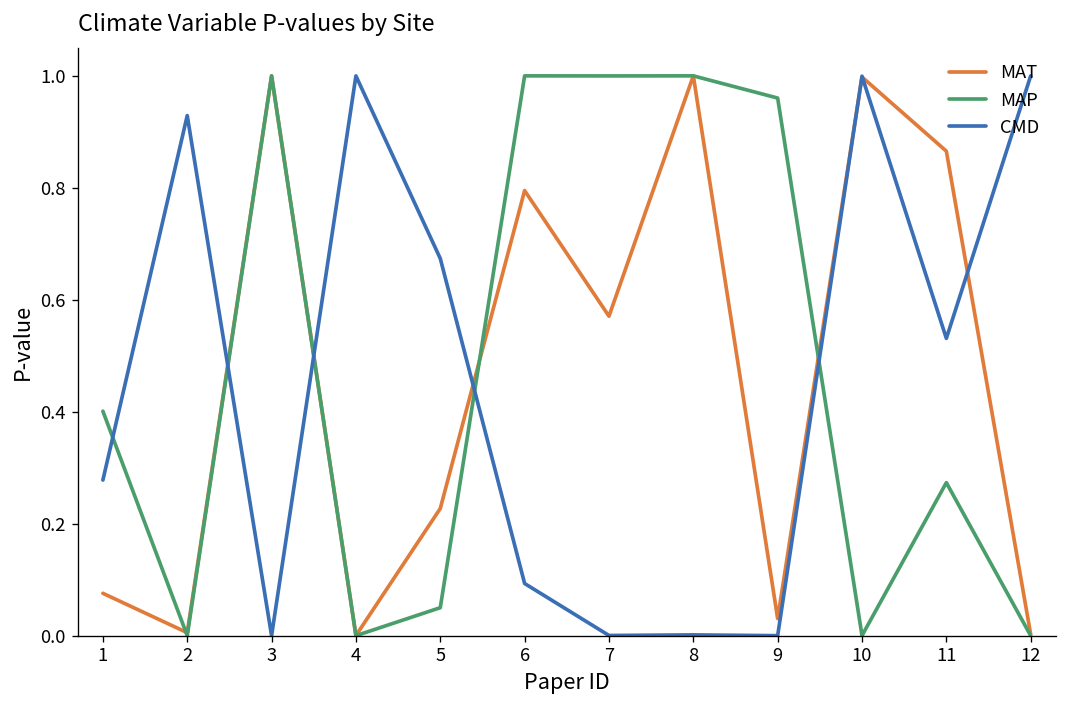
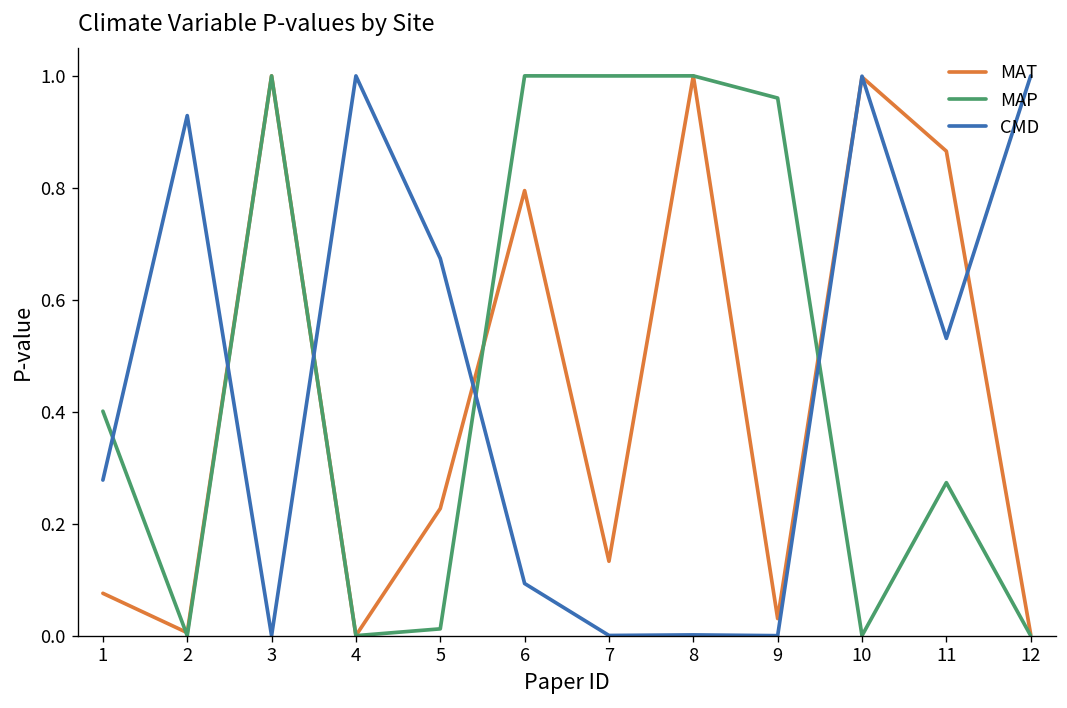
  {
    "MAT": {
      "1": 0.08,
      "5": 0.23,
      "6": 0.80,
-     "7": 0.57,
+     "7": 0.13,
      "9": 0.03,
      "11": 0.87
    },
    "MAP": {
      "1": 0.40,
-     "5": 0.05,
+     "5": 0.01,
      "6": 1.00,
      "7": 1.00,
      "9": 0.96,
      "10": 0.00,
      "11": 0.27
    },
    "CMD": {
      "1": 0.28,
      "2": 0.93,
      "3": 0.00,
      "4": 1.00,
      "5": 0.67,
      "6": 0.09,
      "7": 0.00,
      "8": 0.00,
      "9": 0.00,
      "11": 0.53,
      "12": 1.00
    }
  }
